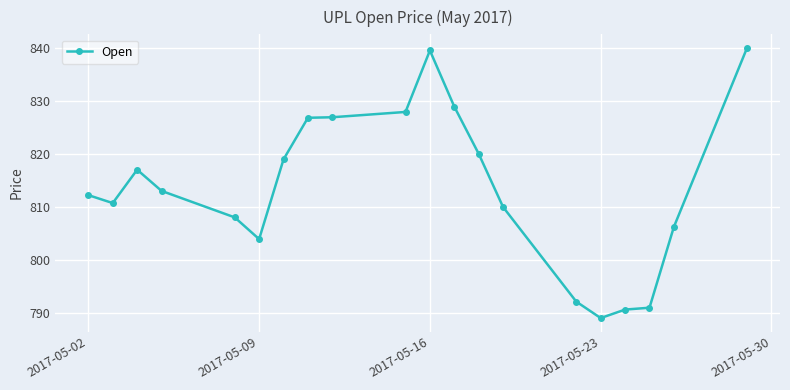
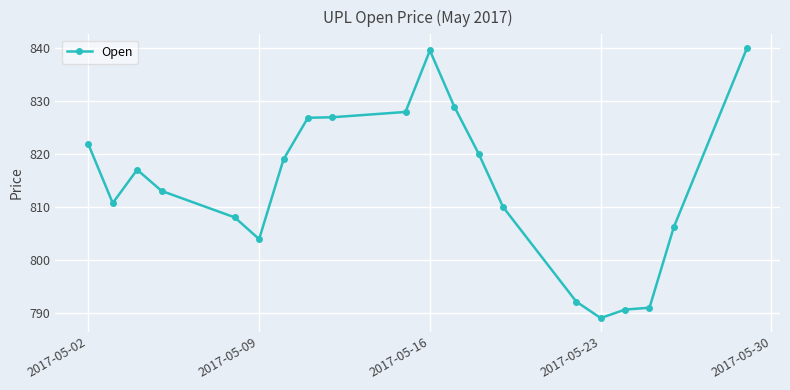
  {
-   "2017-05-02": 812,
+   "2017-05-02": 822,
    "2017-05-09": 804,
    "2017-05-16": 840,
    "2017-05-23": 789
  }
